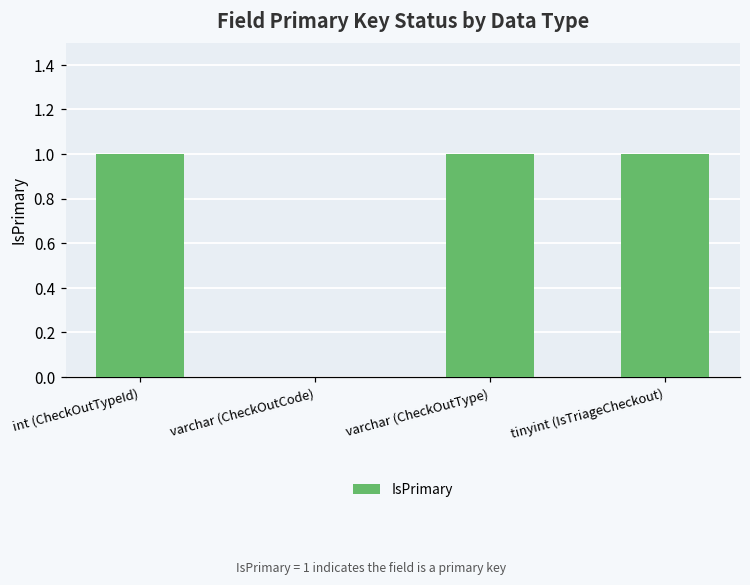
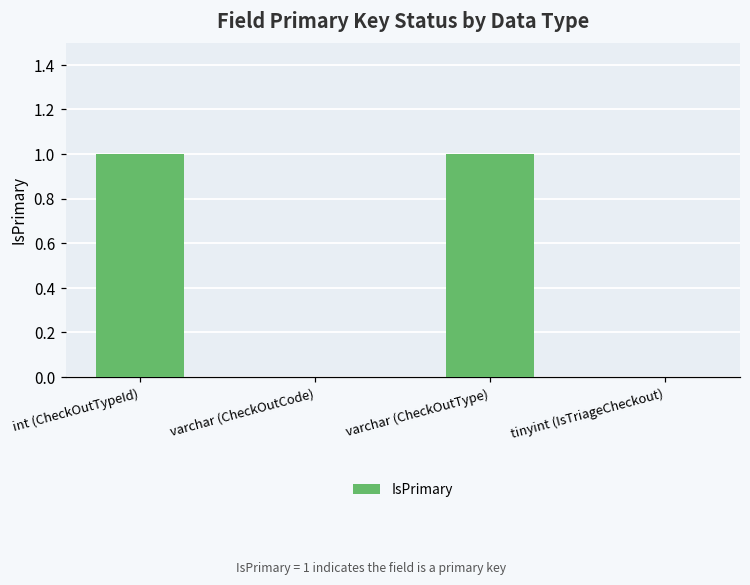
  {
    "int (CheckOutTypeId)": 1,
    "varchar (CheckOutCode)": 0,
    "varchar (CheckOutType)": 1,
-   "tinyint (IsTriageCheckout)": 1
+   "tinyint (IsTriageCheckout)": 0
  }
